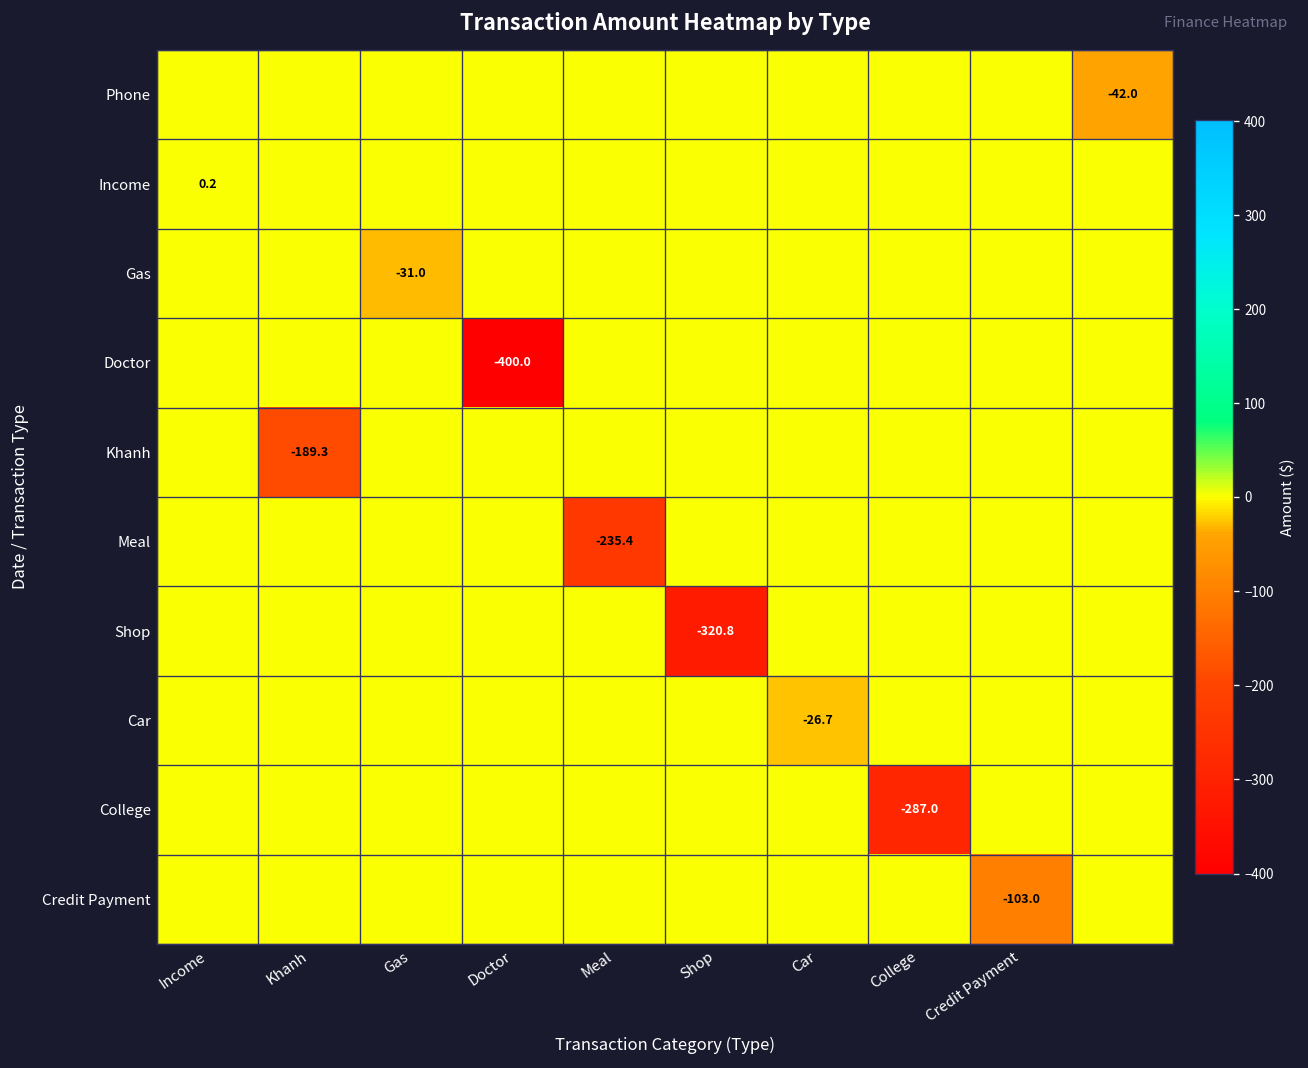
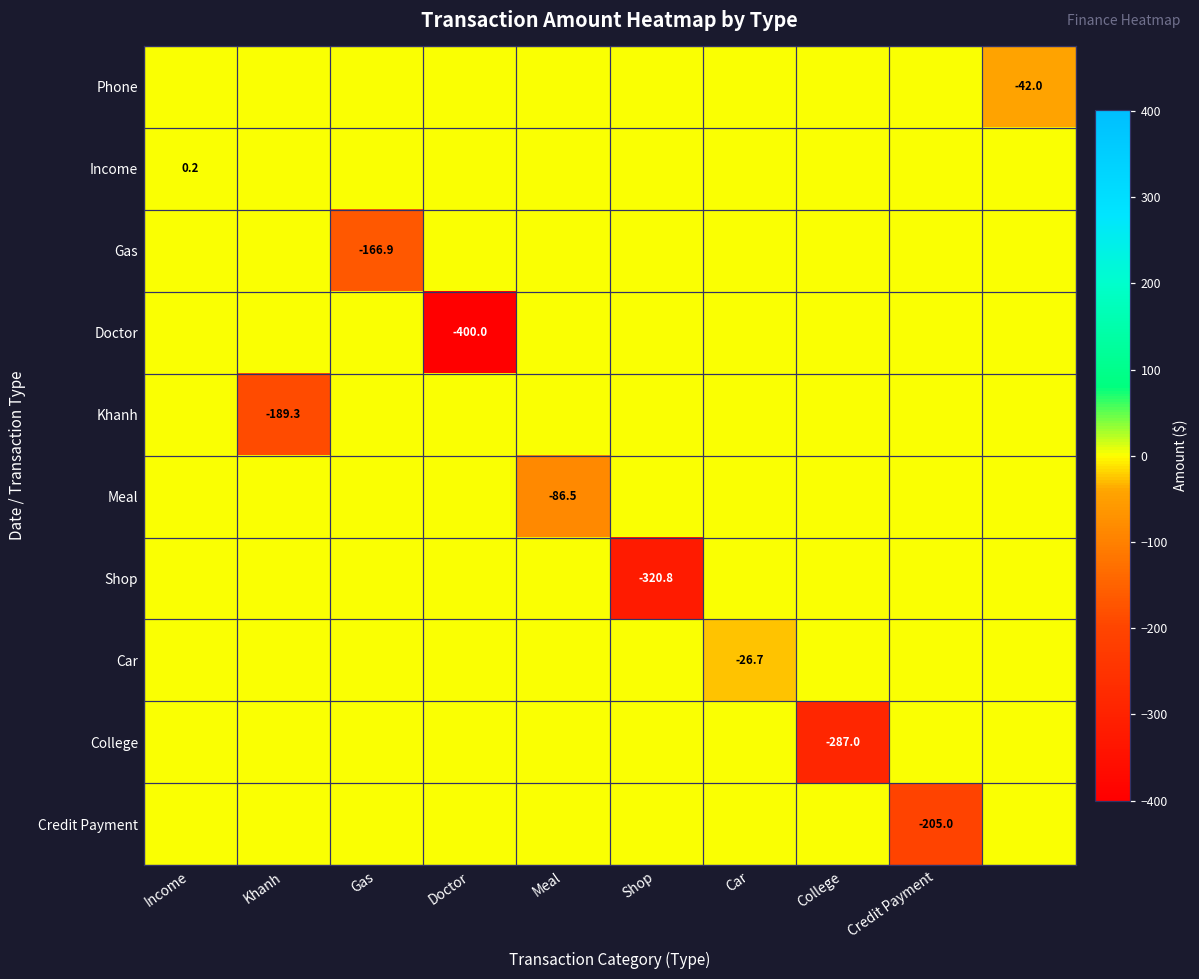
  {
    "Income": {
      "Income": 0.2
    },
    "Gas": {
-     "Gas": -31.0
+     "Gas": -166.9
    },
    "Doctor": {
      "Doctor": -400.0
    },
    "Khanh": {
      "Khanh": -189.3
    },
    "Meal": {
-     "Meal": -235.4
+     "Meal": -86.5
    },
    "Shop": {
      "Shop": -320.8
    },
    "Car": {
      "Car": -26.7
    },
    "College": {
      "College": -287.0
    },
    "Credit Payment": {
-     "Credit Payment": -103.0
+     "Credit Payment": -205.0
    }
  }
